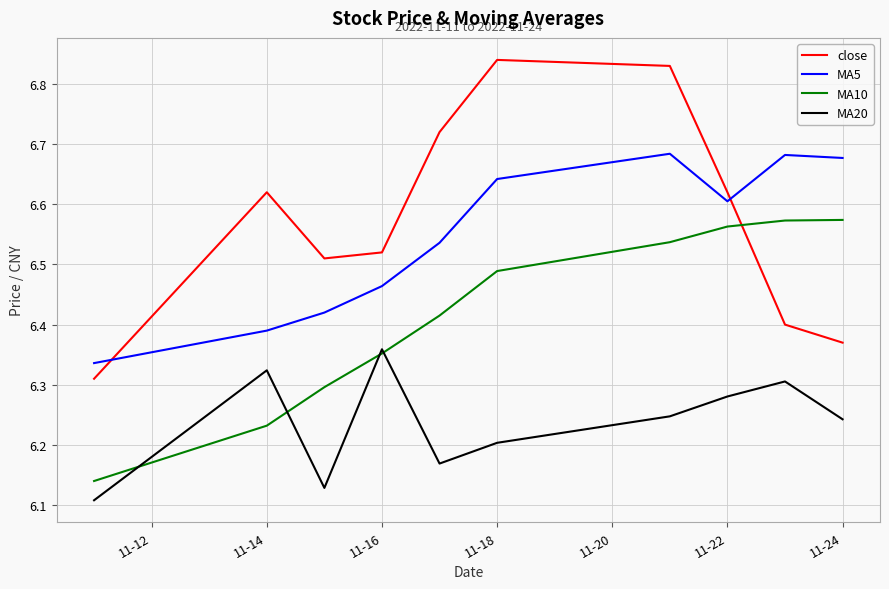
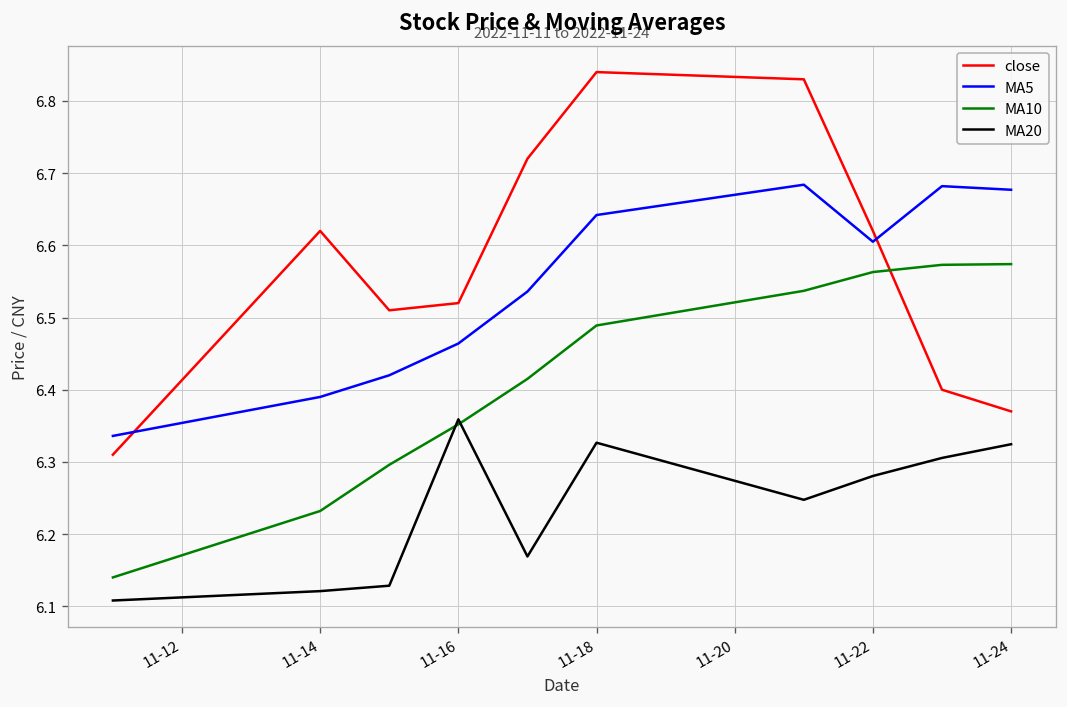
  {
    "close": {
      "11-14": 6.62,
      "11-16": 6.52,
      "11-18": 6.84,
      "11-22": 6.62,
      "11-24": 6.37
    },
    "MA5": {
      "11-14": 6.39,
      "11-16": 6.46,
      "11-18": 6.64,
      "11-22": 6.61,
      "11-24": 6.68
    },
    "MA10": {
      "11-14": 6.23,
      "11-16": 6.35,
      "11-18": 6.49,
      "11-22": 6.56,
      "11-24": 6.57
    },
    "MA20": {
-     "11-14": 6.32,
+     "11-14": 6.12,
      "11-16": 6.36,
-     "11-18": 6.20,
+     "11-18": 6.33,
      "11-22": 6.28,
-     "11-24": 6.24
+     "11-24": 6.32
    }
  }
